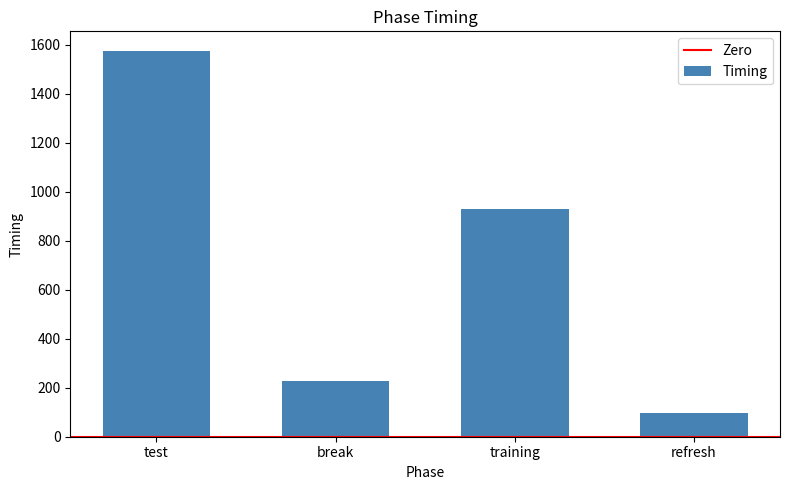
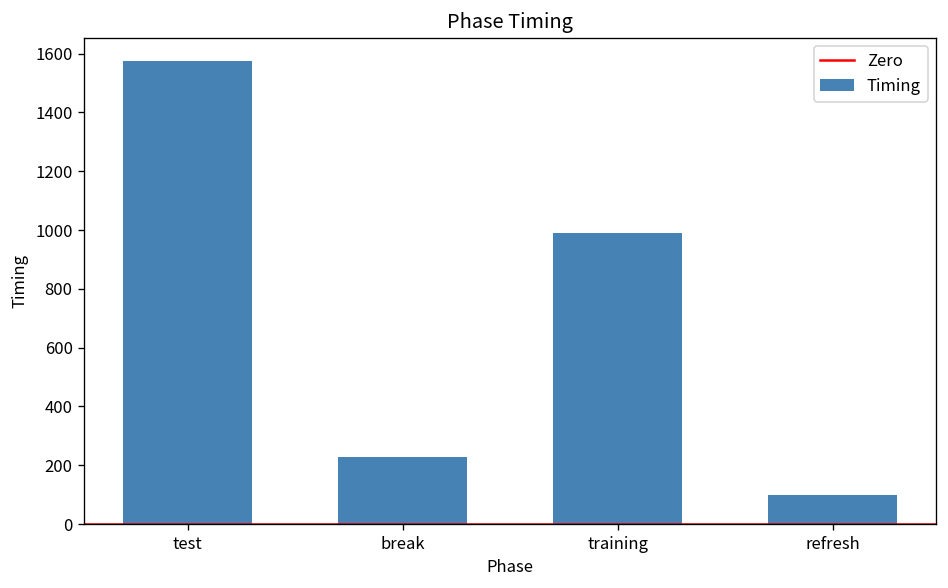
  {
    "test": 1580,
    "break": 230,
-   "training": 930,
+   "training": 990,
    "refresh": 100
  }
